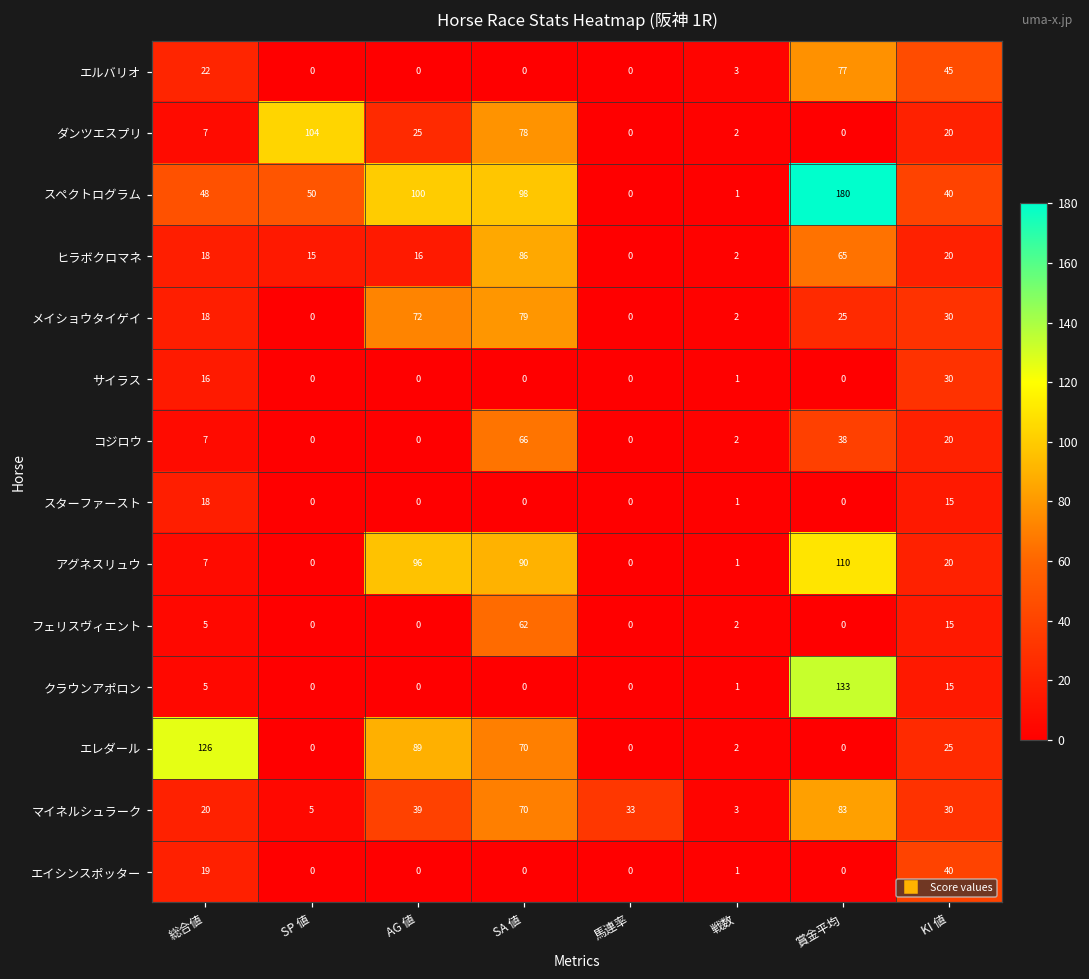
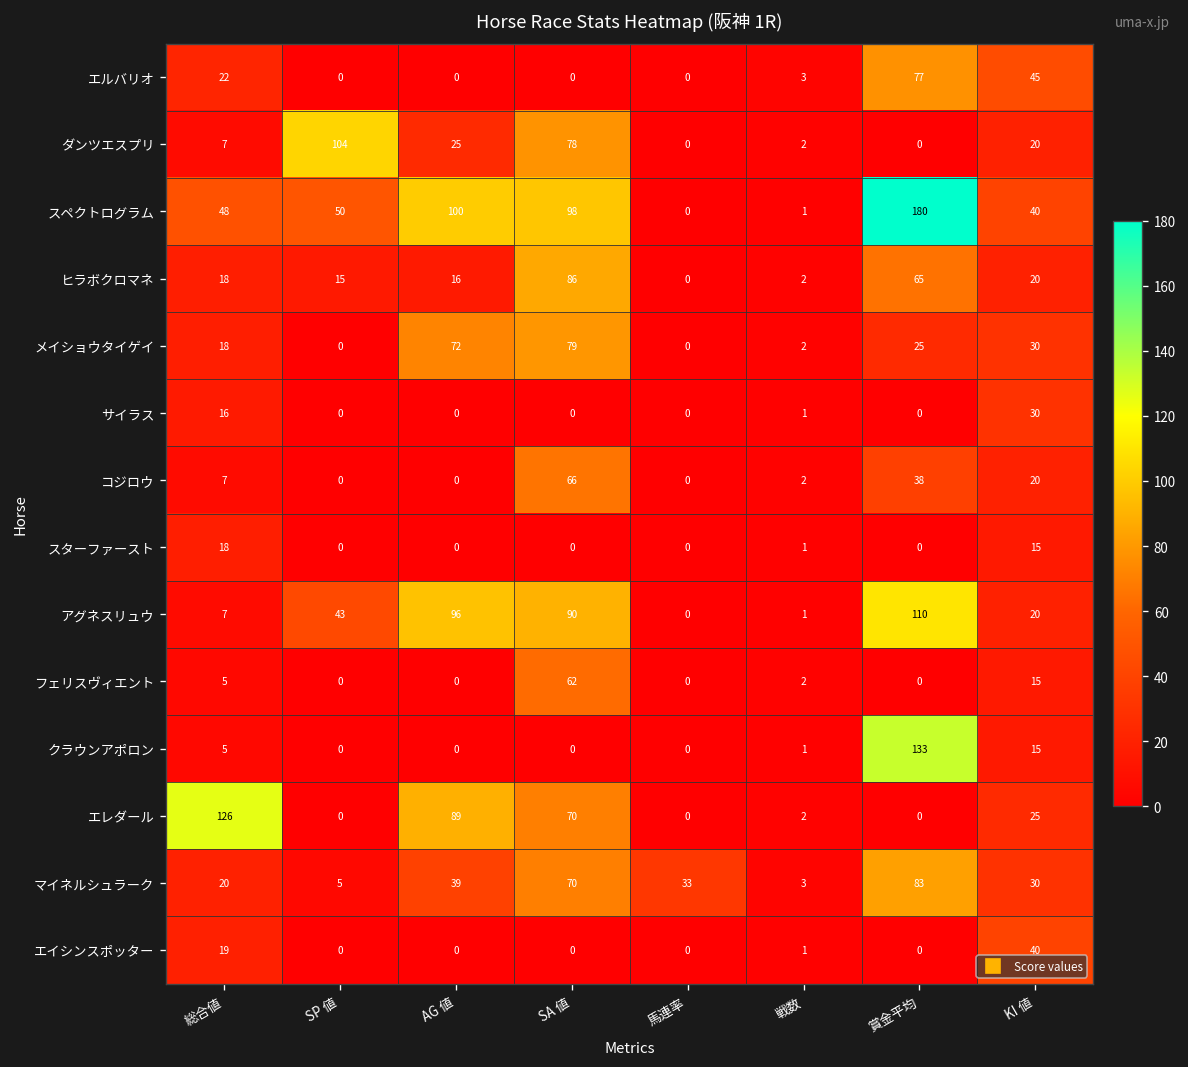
  {
    "エルバリオ": {
      "総合値": 22,
      "SP 値": 0,
      "AG 値": 0,
      "SA 値": 0,
      "馬連率": 0,
      "戦数": 3,
      "賞金平均": 77,
      "KI 値": 45
    },
    "ダンツエスプリ": {
      "総合値": 7,
      "SP 値": 104,
      "AG 値": 25,
      "SA 値": 78,
      "馬連率": 0,
      "戦数": 2,
      "賞金平均": 0,
      "KI 値": 20
    },
    "スペクトログラム": {
      "総合値": 48,
      "SP 値": 50,
      "AG 値": 100,
      "SA 値": 98,
      "馬連率": 0,
      "戦数": 1,
      "賞金平均": 180,
      "KI 値": 40
    },
    "ヒラボクロマネ": {
      "総合値": 18,
      "SP 値": 15,
      "AG 値": 16,
      "SA 値": 86,
      "馬連率": 0,
      "戦数": 2,
      "賞金平均": 65,
      "KI 値": 20
    },
    "メイショウタイゲイ": {
      "総合値": 18,
      "SP 値": 0,
      "AG 値": 72,
      "SA 値": 79,
      "馬連率": 0,
      "戦数": 2,
      "賞金平均": 25,
      "KI 値": 30
    },
    "サイラス": {
      "総合値": 16,
      "SP 値": 0,
      "AG 値": 0,
      "SA 値": 0,
      "馬連率": 0,
      "戦数": 1,
      "賞金平均": 0,
      "KI 値": 30
    },
    "コジロウ": {
      "総合値": 7,
      "SP 値": 0,
      "AG 値": 0,
      "SA 値": 66,
      "馬連率": 0,
      "戦数": 2,
      "賞金平均": 38,
      "KI 値": 20
    },
    "スターファースト": {
      "総合値": 18,
      "SP 値": 0,
      "AG 値": 0,
      "SA 値": 0,
      "馬連率": 0,
      "戦数": 1,
      "賞金平均": 0,
      "KI 値": 15
    },
    "アグネスリュウ": {
      "総合値": 7,
-     "SP 値": 0,
+     "SP 値": 43,
      "AG 値": 96,
      "SA 値": 90,
      "馬連率": 0,
      "戦数": 1,
      "賞金平均": 110,
      "KI 値": 20
    },
    "フェリスヴィエント": {
      "総合値": 5,
      "SP 値": 0,
      "AG 値": 0,
      "SA 値": 62,
      "馬連率": 0,
      "戦数": 2,
      "賞金平均": 0,
      "KI 値": 15
    },
    "クラウンアポロン": {
      "総合値": 5,
      "SP 値": 0,
      "AG 値": 0,
      "SA 値": 0,
      "馬連率": 0,
      "戦数": 1,
      "賞金平均": 133,
      "KI 値": 15
    },
    "エレダール": {
      "総合値": 126,
      "SP 値": 0,
      "AG 値": 89,
      "SA 値": 70,
      "馬連率": 0,
      "戦数": 2,
      "賞金平均": 0,
      "KI 値": 25
    },
    "マイネルシュラーク": {
      "総合値": 20,
      "SP 値": 5,
      "AG 値": 39,
      "SA 値": 70,
      "馬連率": 33,
      "戦数": 3,
      "賞金平均": 83,
      "KI 値": 30
    },
    "エイシンスポッター": {
      "総合値": 19,
      "SP 値": 0,
      "AG 値": 0,
      "SA 値": 0,
      "馬連率": 0,
      "戦数": 1,
      "賞金平均": 0,
      "KI 値": 40
    }
  }
